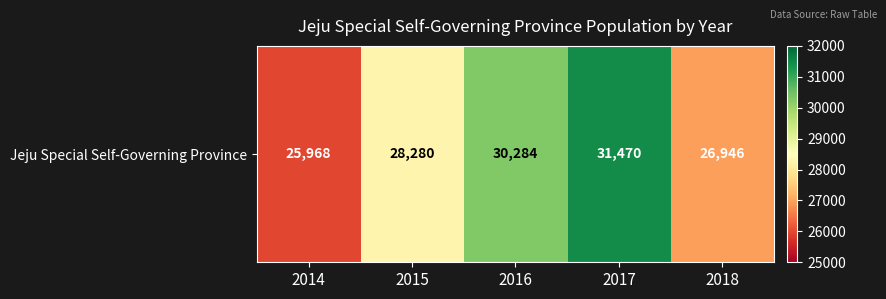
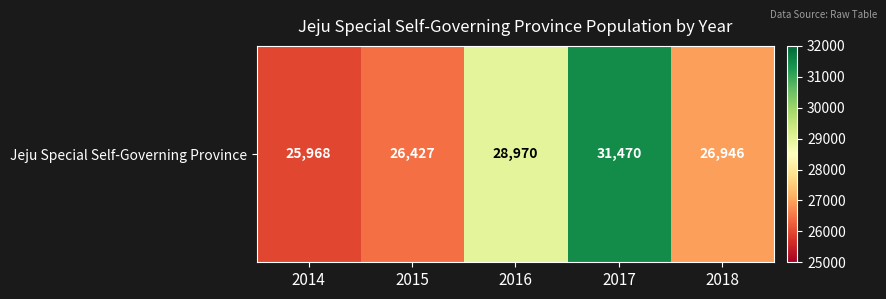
  {
    "Jeju Special Self-Governing Province": {
      "2014": "25,968",
-     "2015": "28,280",
-     "2016": "30,284",
+     "2015": "26,427",
+     "2016": "28,970",
      "2017": "31,470",
      "2018": "26,946"
    }
  }
